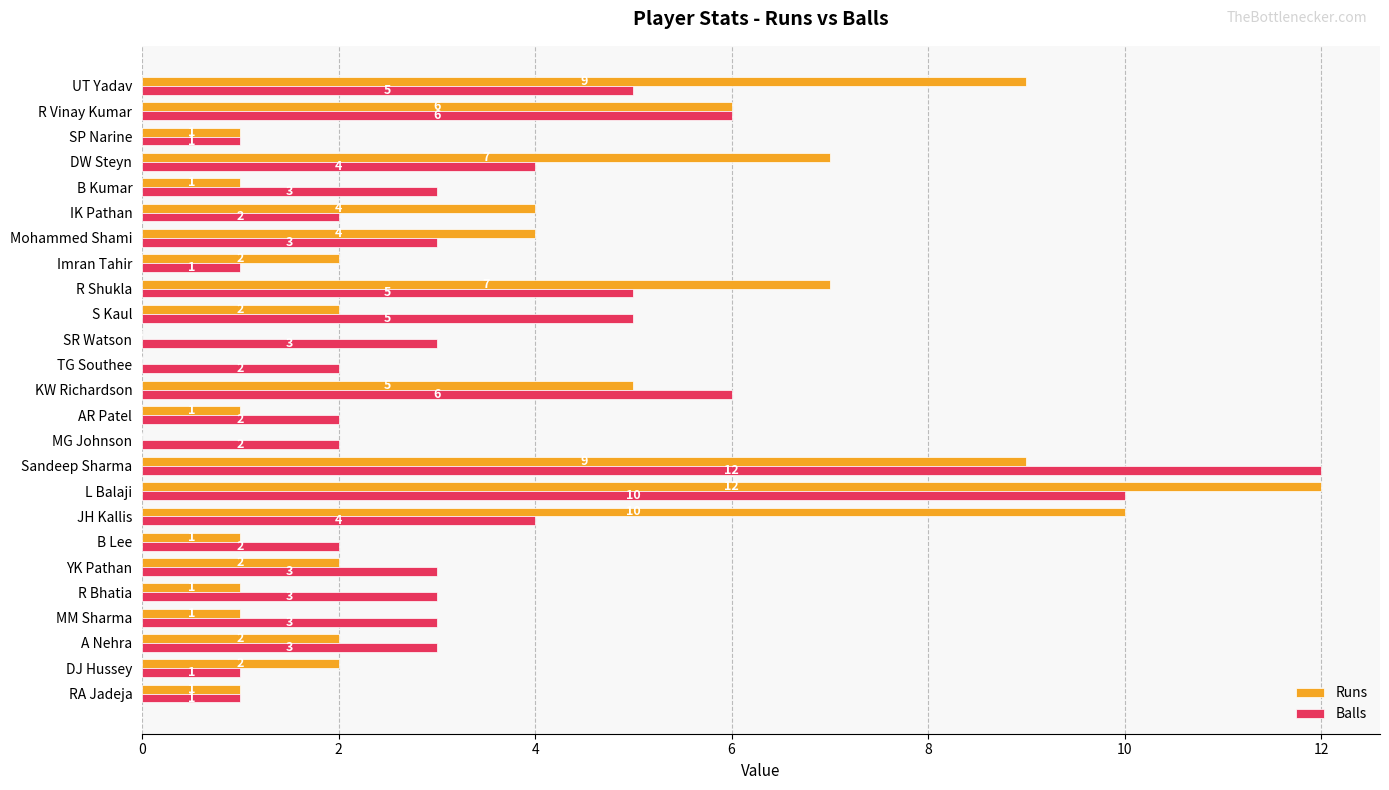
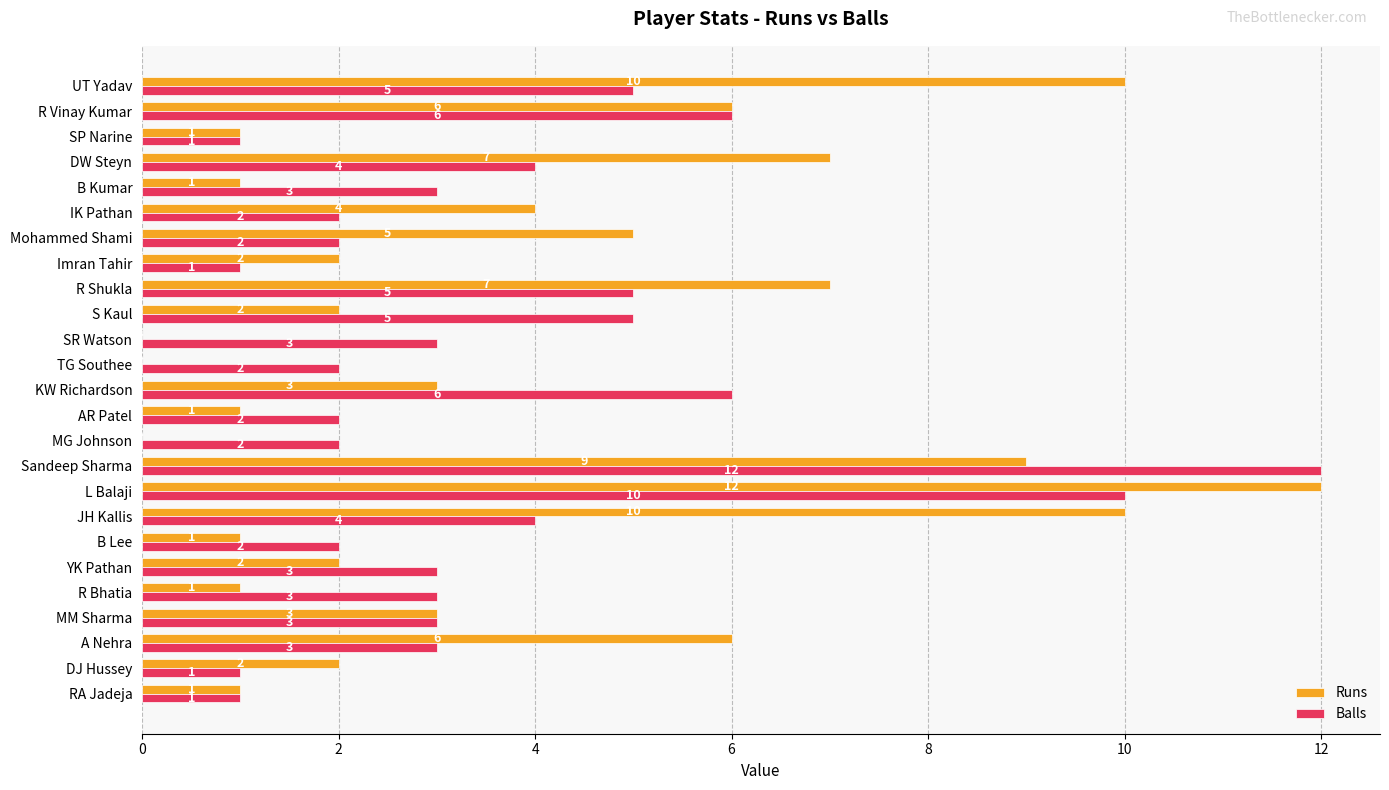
  {
    "Runs": {
-     "UT Yadav": 9,
+     "UT Yadav": 10,
      "DW Steyn": 7,
      "B Kumar": 1,
      "IK Pathan": 4,
-     "Mohammed Shami": 4,
+     "Mohammed Shami": 5,
      "Imran Tahir": 2,
      "R Shukla": 7,
      "S Kaul": 2,
-     "KW Richardson": 5,
+     "KW Richardson": 3,
      "AR Patel": 1,
      "Sandeep Sharma": 9,
      "L Balaji": 12,
      "B Lee": 1,
      "YK Pathan": 2,
      "R Bhatia": 1,
-     "MM Sharma": 1,
-     "A Nehra": 2,
+     "MM Sharma": 3,
+     "A Nehra": 6,
      "DJ Hussey": 2
    },
    "Balls": {
      "UT Yadav": 5,
      "DW Steyn": 4,
      "B Kumar": 3,
      "IK Pathan": 2,
-     "Mohammed Shami": 3,
+     "Mohammed Shami": 2,
      "Imran Tahir": 1,
      "R Shukla": 5,
      "SR Watson": 3,
      "TG Southee": 2,
      "KW Richardson": 6,
      "AR Patel": 2,
      "MG Johnson": 2,
      "Sandeep Sharma": 12,
      "L Balaji": 10,
      "JH Kallis": 4,
      "B Lee": 2,
      "YK Pathan": 3,
      "R Bhatia": 3,
      "MM Sharma": 3,
      "A Nehra": 3,
      "DJ Hussey": 1
    }
  }
